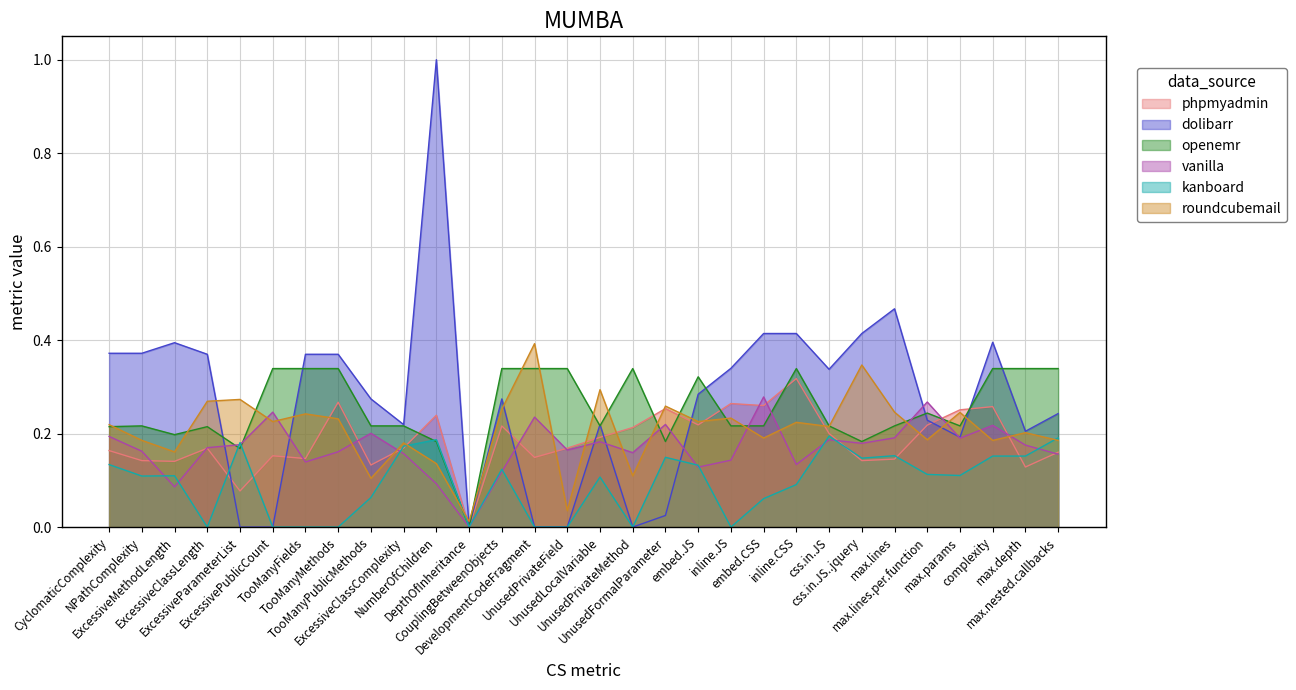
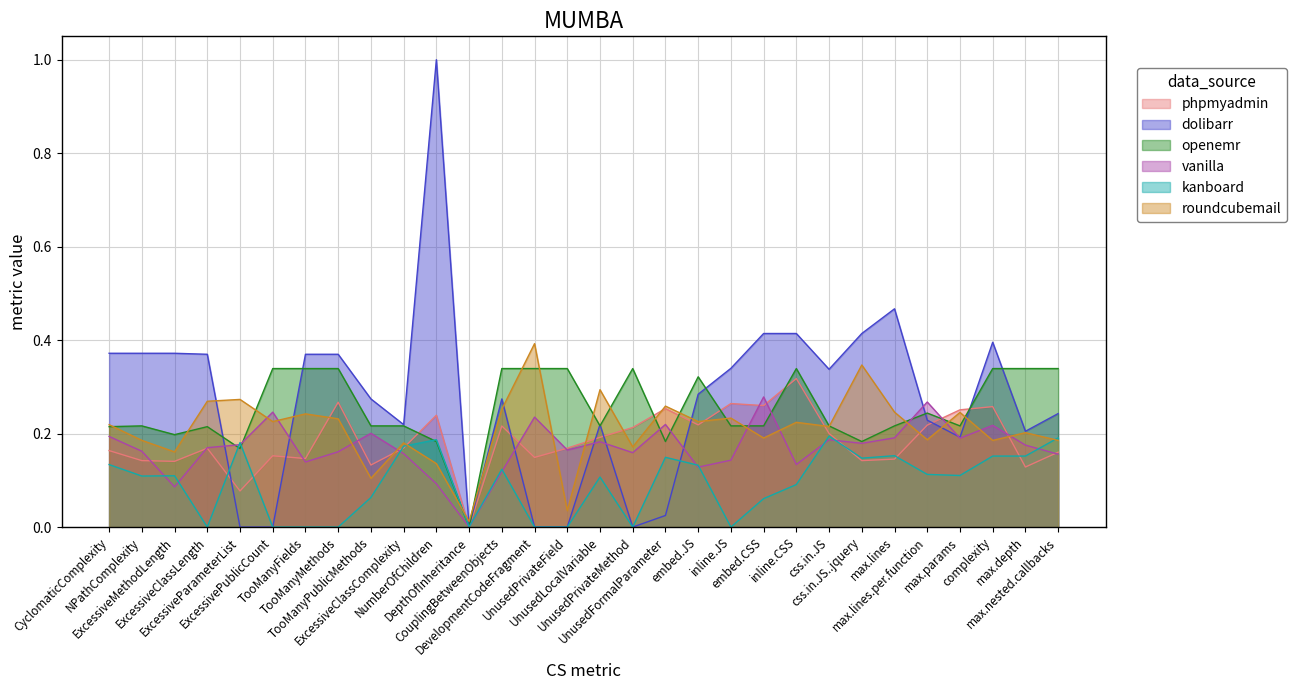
  {
    "phpmyadmin": {
      "CyclomaticComplexity": 0.16,
      "NPathComplexity": 0.14,
      "ExcessiveMethodLength": 0.14,
      "ExcessiveParameterList": 0.08,
      "ExcessivePublicCount": 0.15,
      "TooManyFields": 0.15,
      "TooManyMethods": 0.27,
      "TooManyPublicMethods": 0.13,
      "NumberOfChildren": 0.24,
      "CouplingBetweenObjects": 0.22,
      "DevelopmentCodeFragment": 0.15,
      "UnusedLocalVariable": 0.19,
      "UnusedPrivateMethod": 0.21,
      "embed.JS": 0.22,
      "inline.JS": 0.26,
      "embed.CSS": 0.26,
      "inline.CSS": 0.32,
      "css.in.JS": 0.20,
      "max.lines": 0.15,
      "max.lines.per.function": 0.22,
      "max.params": 0.25,
      "complexity": 0.26,
      "max.depth": 0.13
    },
    "dolibarr": {
      "CyclomaticComplexity": 0.37,
      "NPathComplexity": 0.37,
-     "ExcessiveMethodLength": 0.39,
+     "ExcessiveMethodLength": 0.37,
      "ExcessiveClassLength": 0.37,
      "ExcessiveParameterList": 0.00,
      "TooManyFields": 0.37,
      "TooManyMethods": 0.37,
      "TooManyPublicMethods": 0.27,
      "NumberOfChildren": 1.00,
      "CouplingBetweenObjects": 0.27,
      "UnusedFormalParameter": 0.02,
      "embed.JS": 0.28,
      "inline.JS": 0.34,
      "embed.CSS": 0.41,
      "inline.CSS": 0.41,
      "css.in.JS": 0.34,
      "css.in.JS..jquery": 0.41,
      "max.lines": 0.47,
      "max.lines.per.function": 0.23,
      "complexity": 0.40,
      "max.nested.callbacks": 0.24
    },
    "openemr": {
      "NPathComplexity": 0.22,
      "ExcessiveMethodLength": 0.20,
      "ExcessiveClassLength": 0.21,
      "ExcessiveParameterList": 0.17,
      "ExcessivePublicCount": 0.34,
      "TooManyFields": 0.34,
      "TooManyMethods": 0.34,
      "TooManyPublicMethods": 0.22,
      "CouplingBetweenObjects": 0.34,
      "DevelopmentCodeFragment": 0.34,
      "UnusedPrivateField": 0.34,
      "UnusedPrivateMethod": 0.34,
      "UnusedFormalParameter": 0.18,
      "embed.JS": 0.32,
      "inline.JS": 0.22,
      "embed.CSS": 0.22,
      "inline.CSS": 0.34,
      "max.lines": 0.22,
      "max.lines.per.function": 0.24,
      "max.params": 0.22,
      "complexity": 0.34,
      "max.depth": 0.34,
      "max.nested.callbacks": 0.34
    },
    "vanilla": {
      "CyclomaticComplexity": 0.19,
      "NPathComplexity": 0.16,
      "ExcessiveMethodLength": 0.09,
      "ExcessivePublicCount": 0.25,
      "TooManyFields": 0.14,
      "TooManyMethods": 0.16,
      "TooManyPublicMethods": 0.20,
      "ExcessiveClassComplexity": 0.16,
      "NumberOfChildren": 0.09,
      "DevelopmentCodeFragment": 0.24,
      "UnusedLocalVariable": 0.18,
      "UnusedPrivateMethod": 0.16,
      "UnusedFormalParameter": 0.22,
      "inline.JS": 0.14,
      "embed.CSS": 0.28,
      "inline.CSS": 0.13,
      "css.in.JS": 0.19,
      "max.lines": 0.19,
      "max.lines.per.function": 0.27,
      "complexity": 0.22,
      "max.depth": 0.18
    },
    "kanboard": {
      "CyclomaticComplexity": 0.13,
      "NPathComplexity": 0.11,
      "ExcessiveMethodLength": 0.11,
      "ExcessiveClassLength": 0.00,
      "TooManyFields": 0.00,
      "TooManyMethods": 0.00,
      "TooManyPublicMethods": 0.06,
      "UnusedLocalVariable": 0.11,
      "UnusedFormalParameter": 0.15,
      "inline.JS": 0.00,
      "embed.CSS": 0.06,
      "inline.CSS": 0.09,
      "css.in.JS": 0.19,
      "max.lines": 0.15,
      "max.lines.per.function": 0.11,
      "max.params": 0.11,
      "complexity": 0.15,
      "max.depth": 0.15
    },
    "roundcubemail": {
      "NPathComplexity": 0.19,
      "ExcessiveMethodLength": 0.16,
      "ExcessiveClassLength": 0.27,
      "ExcessiveParameterList": 0.27,
      "ExcessivePublicCount": 0.23,
      "TooManyFields": 0.24,
      "TooManyMethods": 0.23,
      "TooManyPublicMethods": 0.10,
      "ExcessiveClassComplexity": 0.18,
      "NumberOfChildren": 0.14,
      "DepthOfInheritance": 0.01,
      "CouplingBetweenObjects": 0.25,
      "DevelopmentCodeFragment": 0.39,
      "UnusedPrivateField": 0.04,
      "UnusedLocalVariable": 0.29,
-     "UnusedPrivateMethod": 0.11,
+     "UnusedPrivateMethod": 0.17,
      "embed.JS": 0.23,
      "inline.JS": 0.23,
      "embed.CSS": 0.19,
      "inline.CSS": 0.22,
      "css.in.JS..jquery": 0.35,
      "max.lines": 0.25,
      "max.lines.per.function": 0.19,
      "max.params": 0.25,
      "complexity": 0.19
    }
  }
